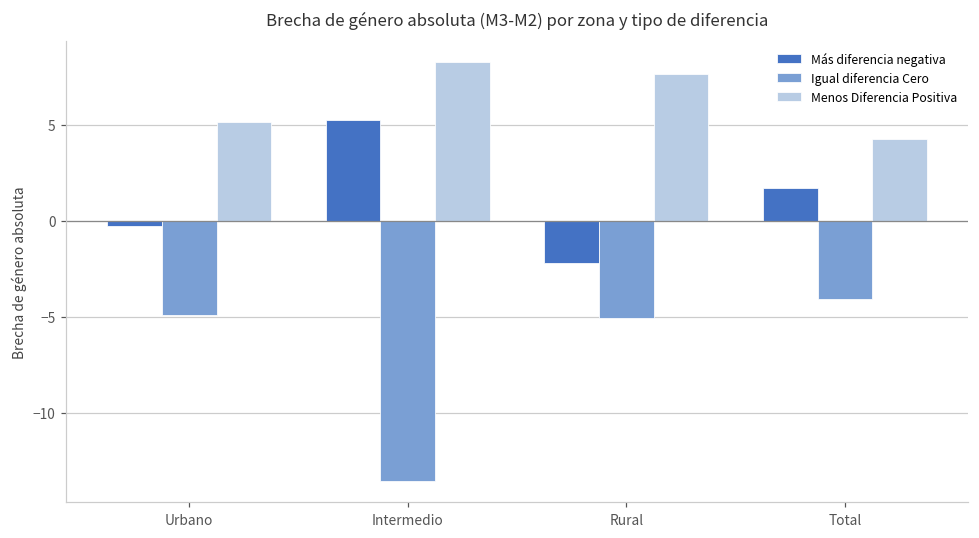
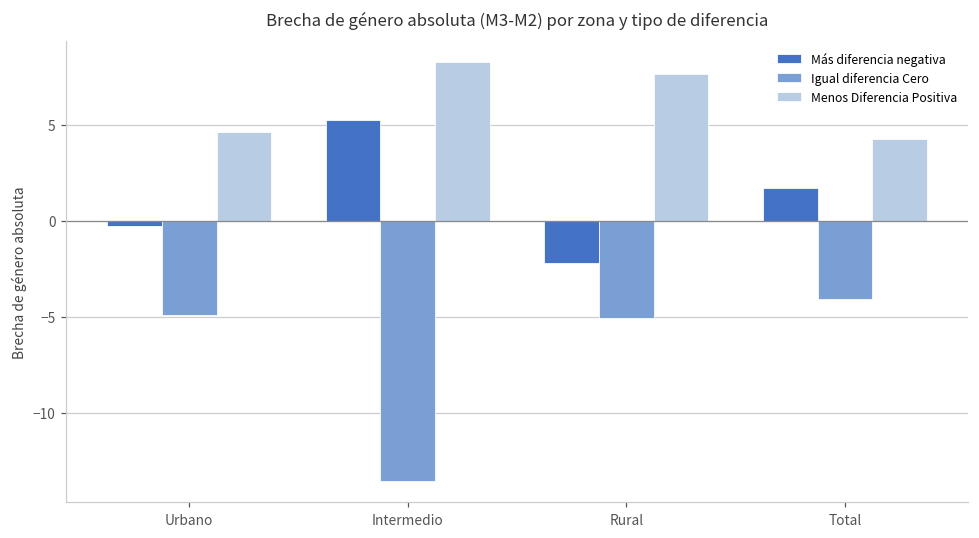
  {
    "Más diferencia negativa": {
      "Urbano": -0.3,
      "Intermedio": 5.3,
      "Rural": -2.2,
      "Total": 1.7
    },
    "Igual diferencia Cero": {
      "Urbano": -4.9,
      "Intermedio": -13.6,
      "Rural": -5.1,
      "Total": -4.1
    },
    "Menos Diferencia Positiva": {
-     "Urbano": 5.2,
+     "Urbano": 4.6,
      "Intermedio": 8.3,
      "Rural": 7.7,
      "Total": 4.3
    }
  }
